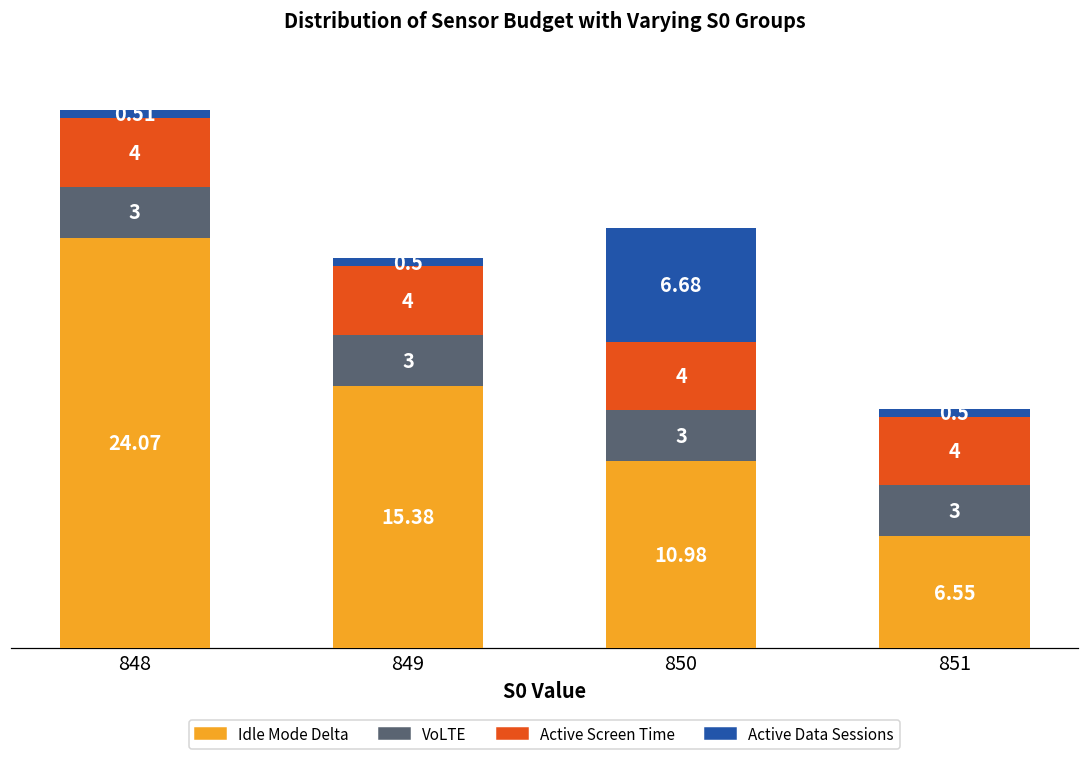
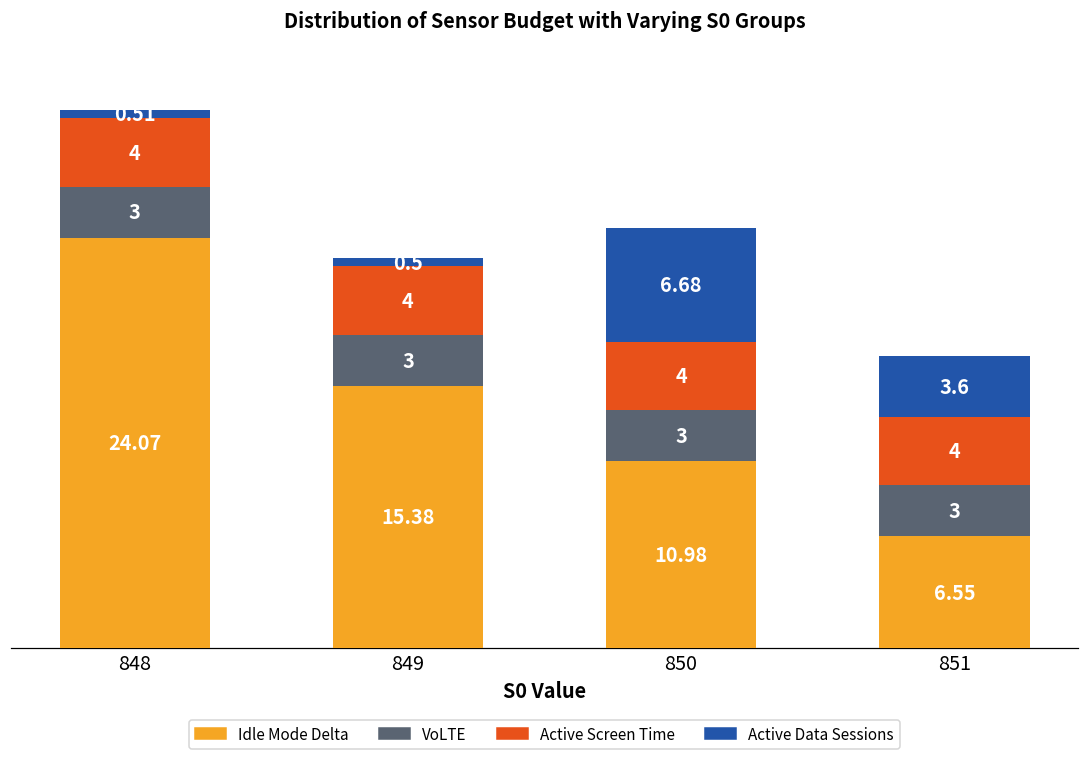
  {
    "Idle Mode Delta": {
      "848": 24.07,
      "849": 15.38,
      "850": 10.98,
      "851": 6.55
    },
    "VoLTE": {
      "848": 3,
      "849": 3,
      "850": 3,
      "851": 3
    },
    "Active Screen Time": {
      "848": 4,
      "849": 4,
      "850": 4,
      "851": 4
    },
    "Active Data Sessions": {
      "848": 0.51,
      "849": 0.5,
      "850": 6.68,
-     "851": 0.5
+     "851": 3.6
    }
  }
